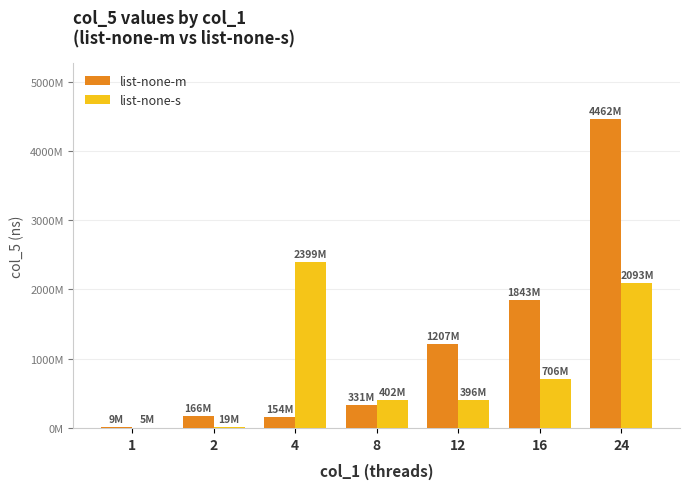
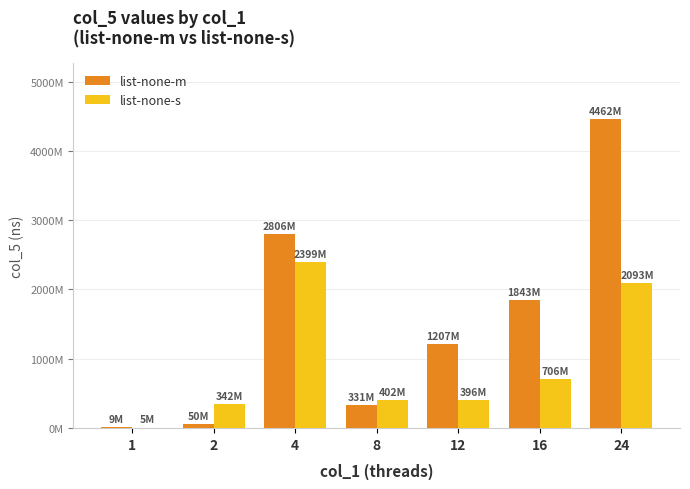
  {
    "list-none-m": {
      "1": "9M",
-     "2": "166M",
-     "4": "154M",
+     "2": "50M",
+     "4": "2806M",
      "8": "331M",
      "12": "1207M",
      "16": "1843M",
      "24": "4462M"
    },
    "list-none-s": {
      "1": "5M",
-     "2": "19M",
+     "2": "342M",
      "4": "2399M",
      "8": "402M",
      "12": "396M",
      "16": "706M",
      "24": "2093M"
    }
  }
